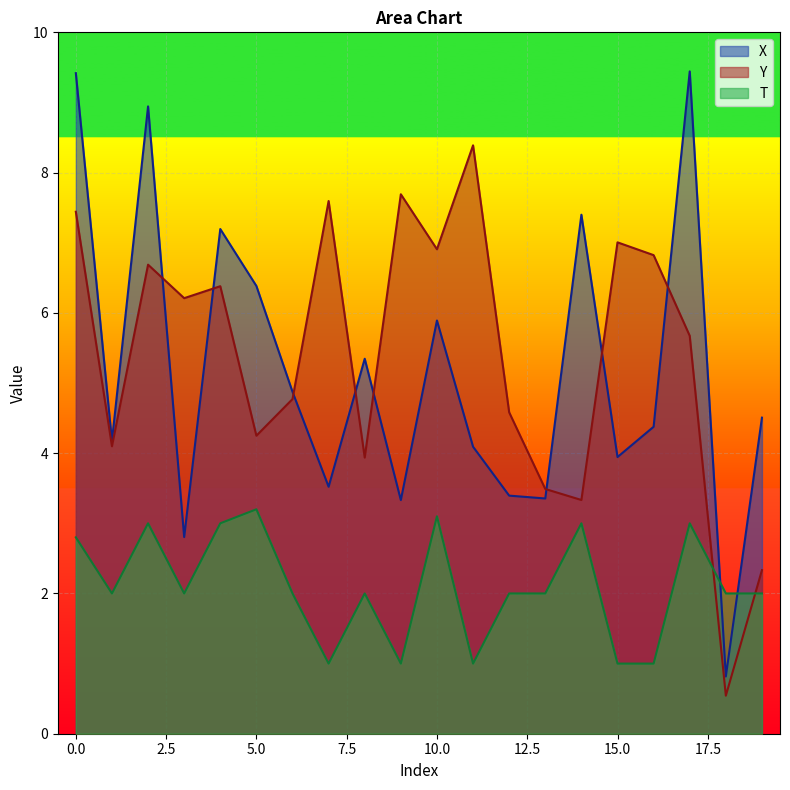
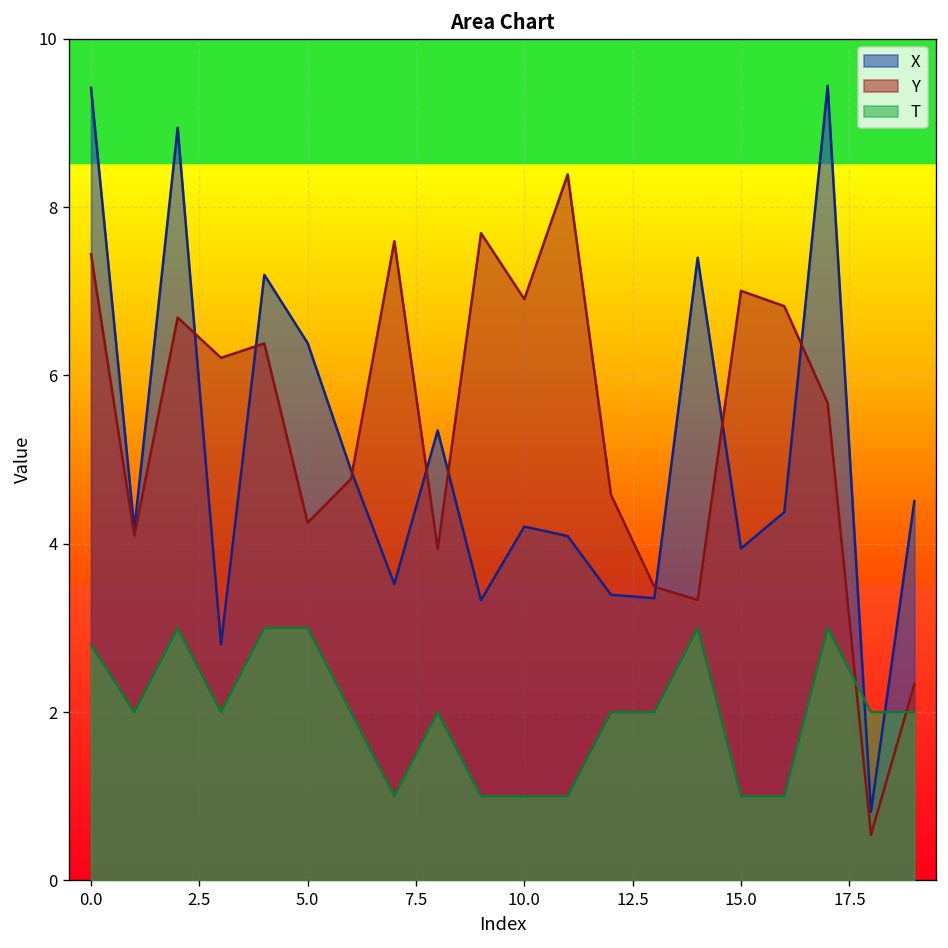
  {
    "X": {
      "0.0": 9.4,
      "5.0": 6.4,
-     "10.0": 5.9,
+     "10.0": 4.2,
      "15.0": 3.9
    },
    "Y": {
      "0.0": 7.4,
      "5.0": 4.2,
      "10.0": 6.9,
      "15.0": 7.0
    },
    "T": {
      "0.0": 2.8,
-     "5.0": 3.2,
-     "10.0": 3.1,
+     "5.0": 3.0,
+     "10.0": 1.0,
      "15.0": 1.0
    }
  }
